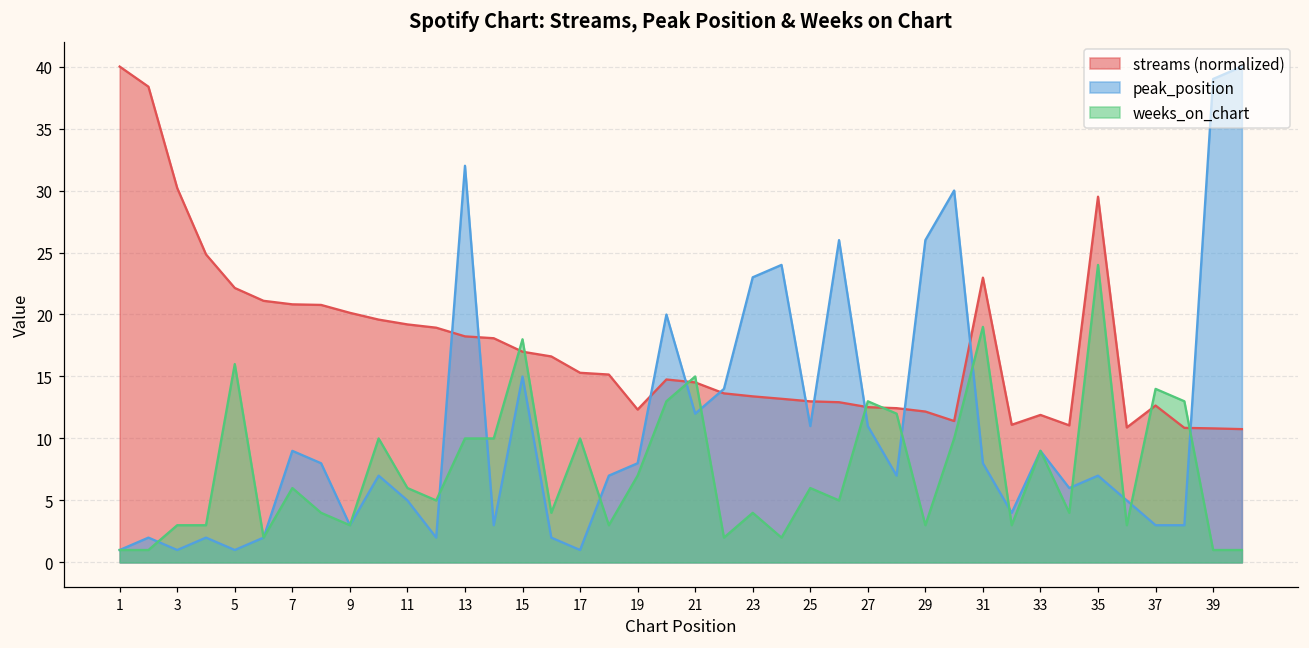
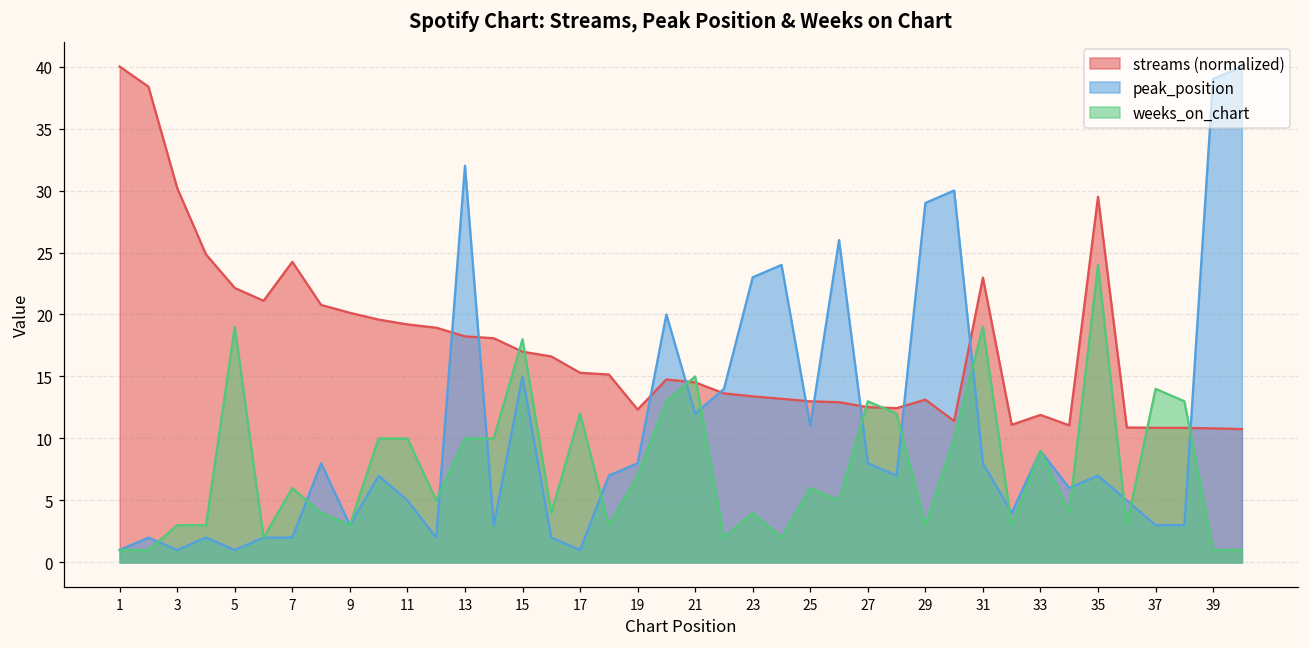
  {
    "streams (normalized)": {
      "1": 40.0,
      "3": 30.2,
      "5": 22.1,
-     "7": 20.8,
+     "7": 24.2,
      "9": 20.1,
      "11": 19.2,
      "13": 18.2,
      "15": 17.0,
      "17": 15.3,
      "19": 12.3,
      "21": 14.5,
      "23": 13.4,
      "25": 13.0,
      "27": 12.5,
-     "29": 12.2,
+     "29": 13.1,
      "31": 23.0,
      "33": 11.9,
      "35": 29.5,
-     "37": 12.7,
+     "37": 10.9,
      "39": 10.8
    },
    "peak_position": {
      "3": 1,
      "5": 1,
-     "7": 9,
+     "7": 2,
      "11": 5,
      "13": 32,
      "15": 15,
      "17": 1,
      "19": 8,
      "21": 12,
      "23": 23,
      "25": 11,
-     "27": 11,
-     "29": 26,
+     "27": 8,
+     "29": 29,
      "31": 8,
      "35": 7,
      "37": 3
    },
    "weeks_on_chart": {
      "3": 3,
-     "5": 16,
+     "5": 19,
      "7": 6,
-     "11": 6,
+     "11": 10,
      "13": 10,
      "15": 18,
-     "17": 10,
+     "17": 12,
      "19": 7,
      "21": 15,
      "23": 4,
      "25": 6,
      "27": 13,
      "29": 3,
      "31": 19,
      "35": 24,
      "37": 14,
      "39": 1
    }
  }
